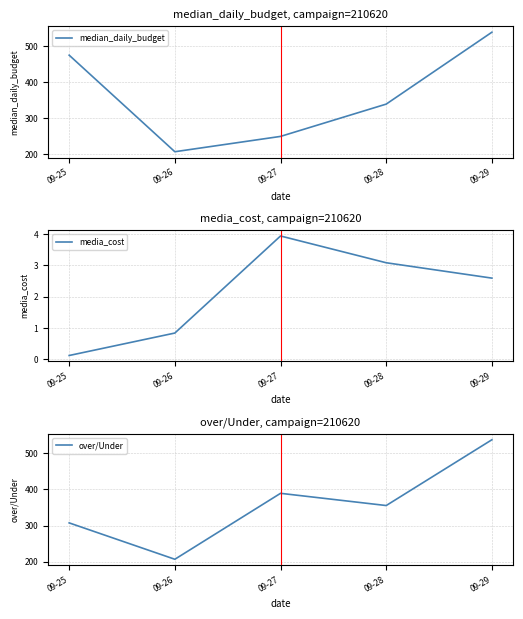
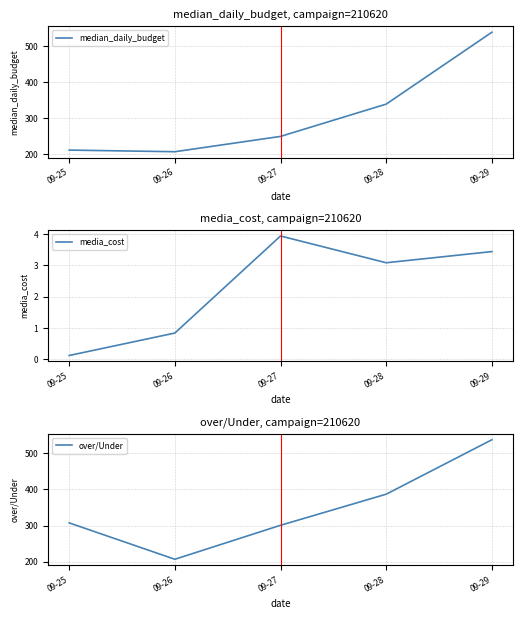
  {
    "median_daily_budget, campaign=210620": {
-     "09-25": 480,
+     "09-25": 210,
      "09-26": 210,
      "09-27": 250,
      "09-28": 340,
      "09-29": 540
    },
    "media_cost, campaign=210620": {
      "09-25": 0.1,
      "09-26": 0.8,
      "09-27": 3.9,
      "09-28": 3.1,
-     "09-29": 2.6
+     "09-29": 3.4
    },
    "over/Under, campaign=210620": {
      "09-25": 310,
      "09-26": 210,
-     "09-27": 390,
-     "09-28": 360,
+     "09-27": 300,
+     "09-28": 390,
      "09-29": 540
    }
  }
